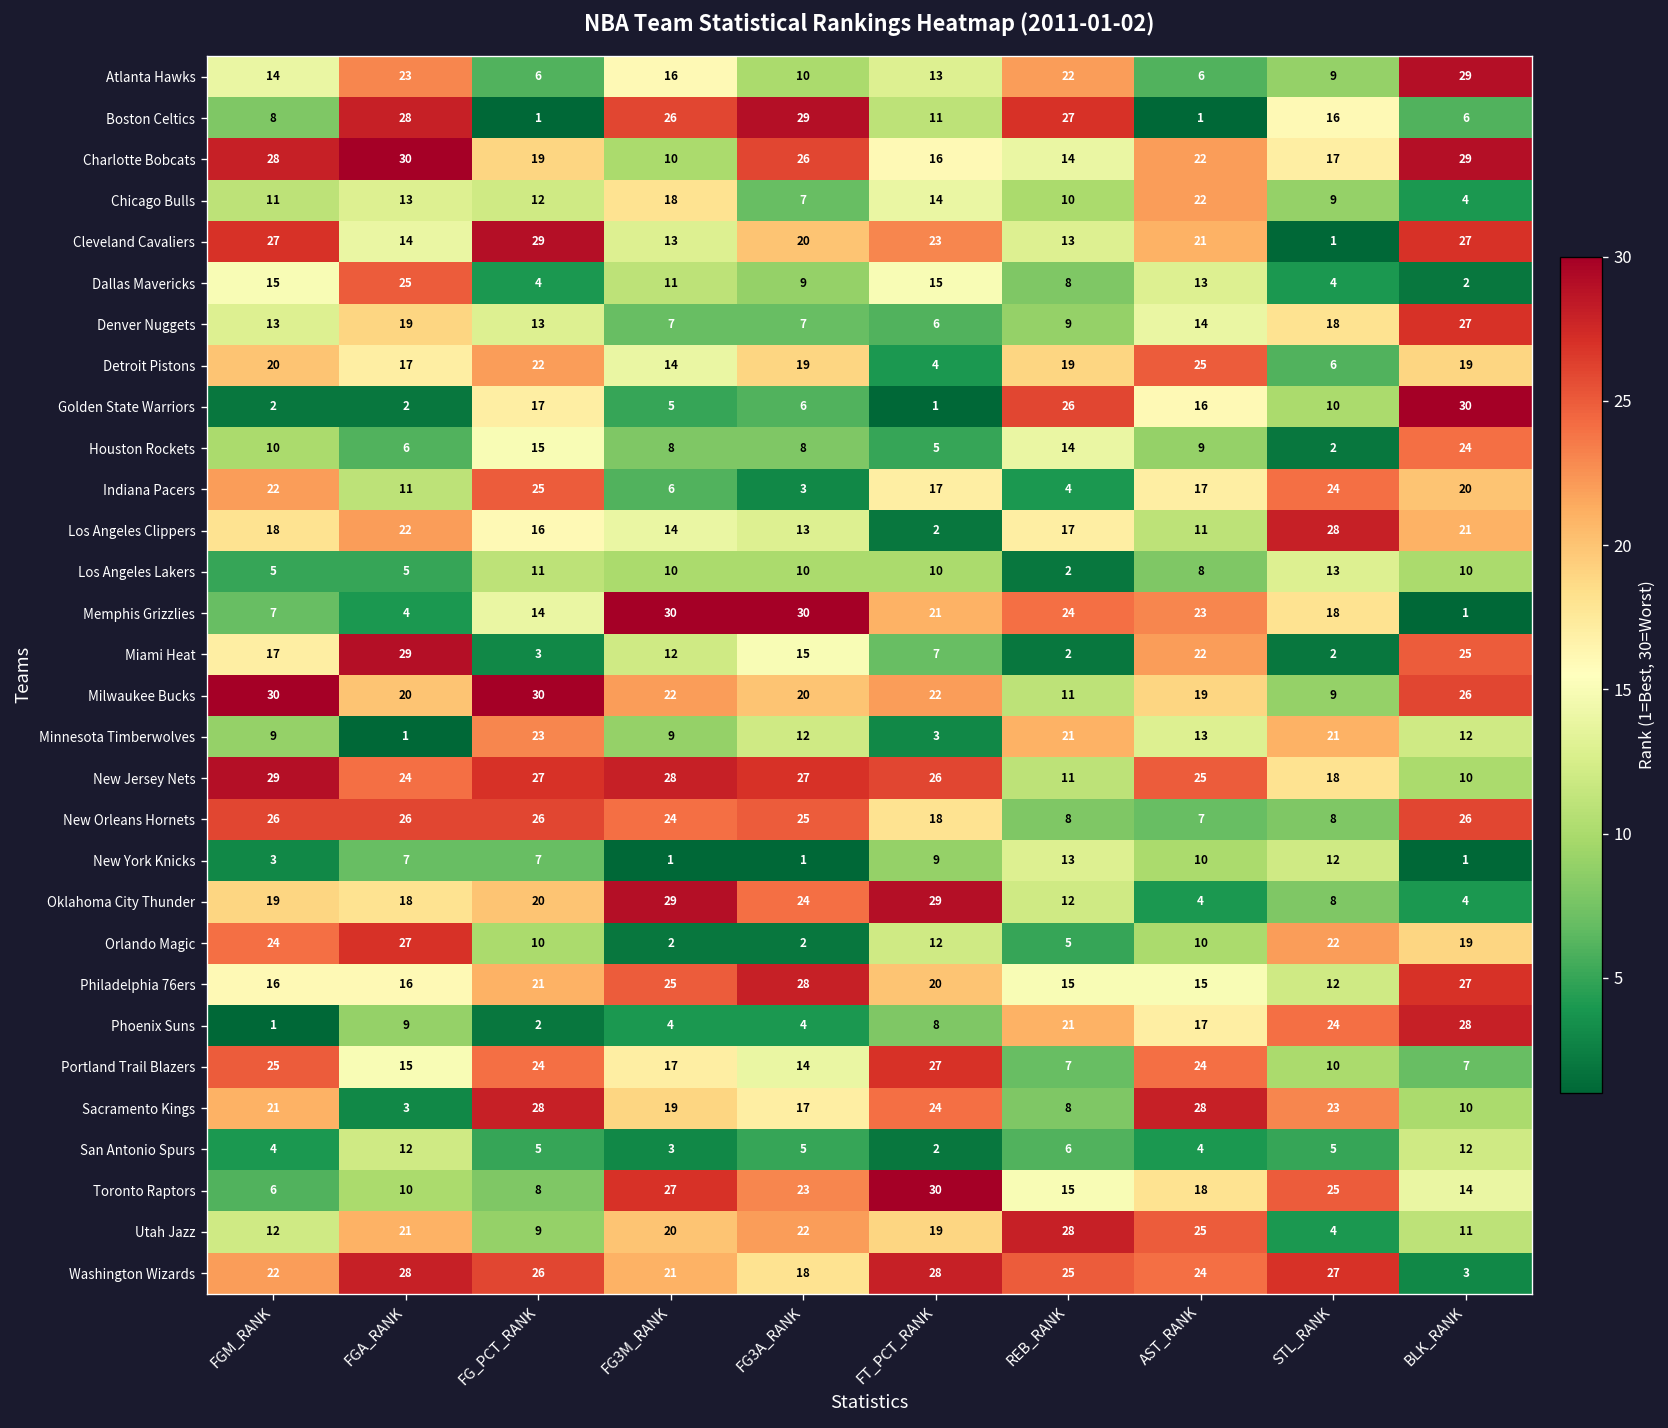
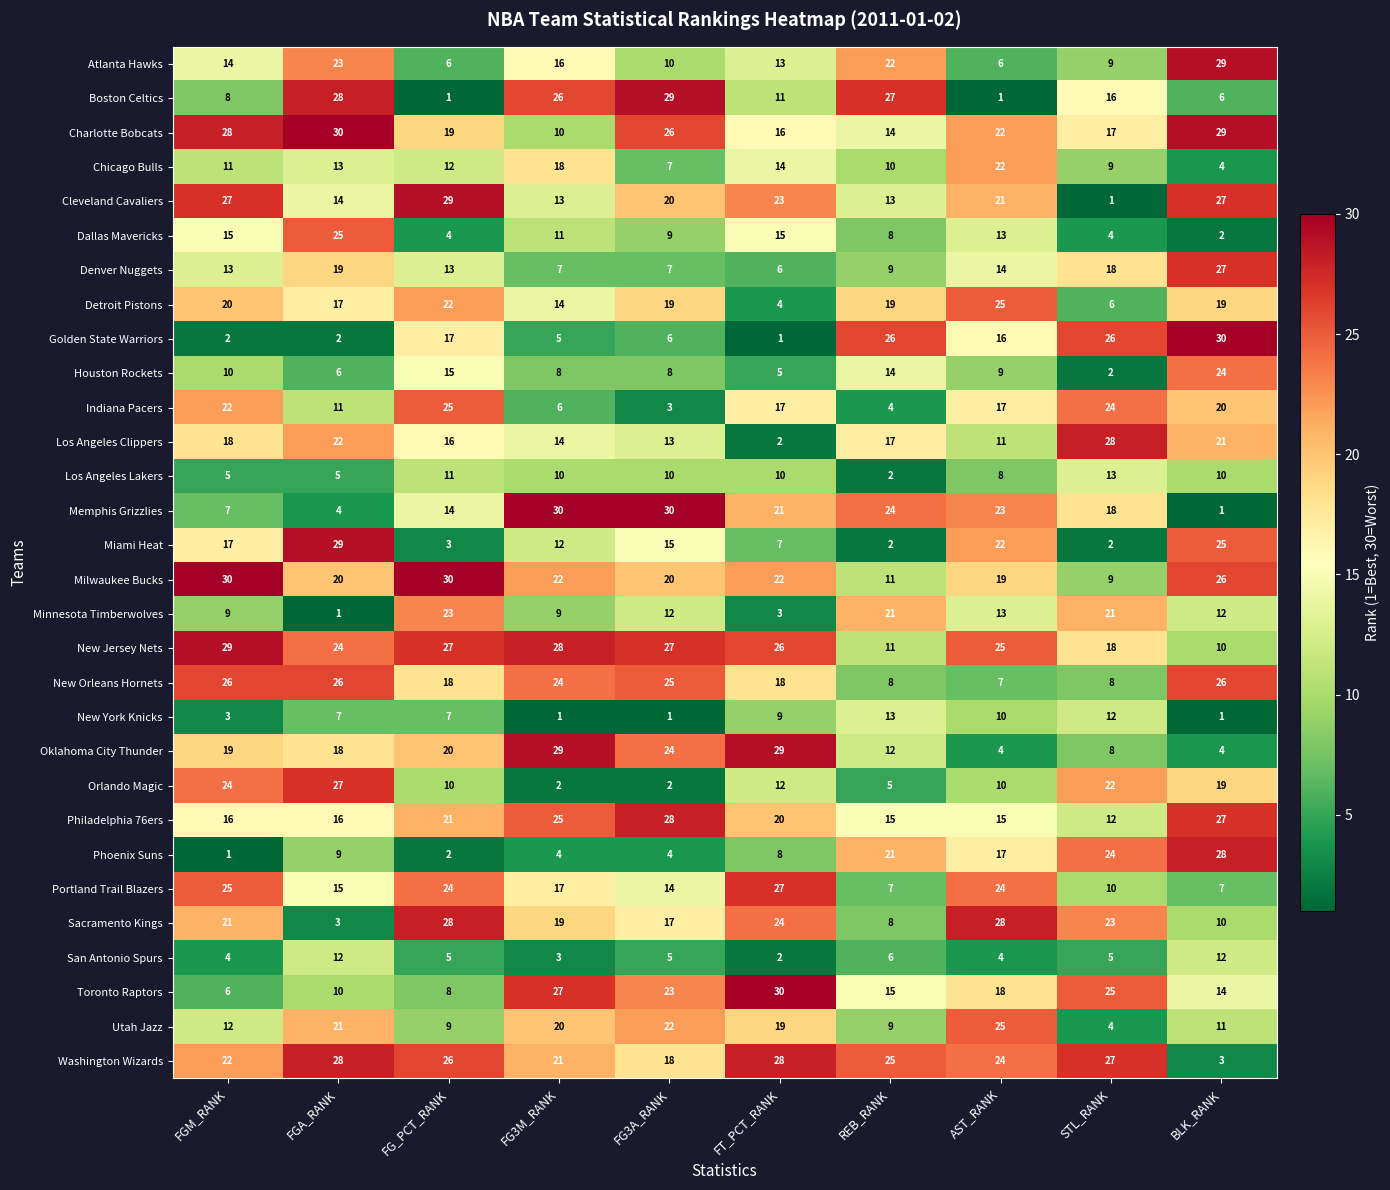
  {
    "Golden State Warriors": {
      "FGM_RANK": 2,
      "FGA_RANK": 2,
      "FG_PCT_RANK": 17,
      "FG3M_RANK": 5,
      "FG3A_RANK": 6,
      "FT_PCT_RANK": 1,
      "REB_RANK": 26,
      "AST_RANK": 16,
-     "STL_RANK": 10,
+     "STL_RANK": 26,
      "BLK_RANK": 30
    },
    "New Orleans Hornets": {
      "FGM_RANK": 26,
      "FGA_RANK": 26,
-     "FG_PCT_RANK": 26,
+     "FG_PCT_RANK": 18,
      "FG3M_RANK": 24,
      "FG3A_RANK": 25,
      "FT_PCT_RANK": 18,
      "REB_RANK": 8,
      "AST_RANK": 7,
      "STL_RANK": 8,
      "BLK_RANK": 26
    },
    "Utah Jazz": {
      "FGM_RANK": 12,
      "FGA_RANK": 21,
      "FG_PCT_RANK": 9,
      "FG3M_RANK": 20,
      "FG3A_RANK": 22,
      "FT_PCT_RANK": 19,
-     "REB_RANK": 28,
+     "REB_RANK": 9,
      "AST_RANK": 25,
      "STL_RANK": 4,
      "BLK_RANK": 11
    }
  }
